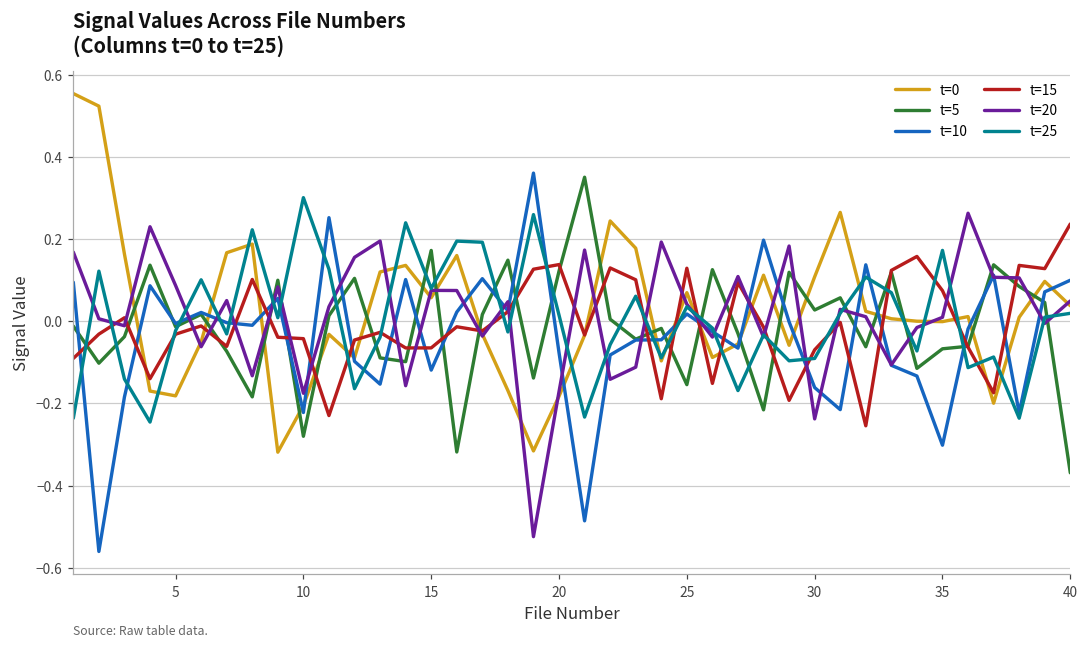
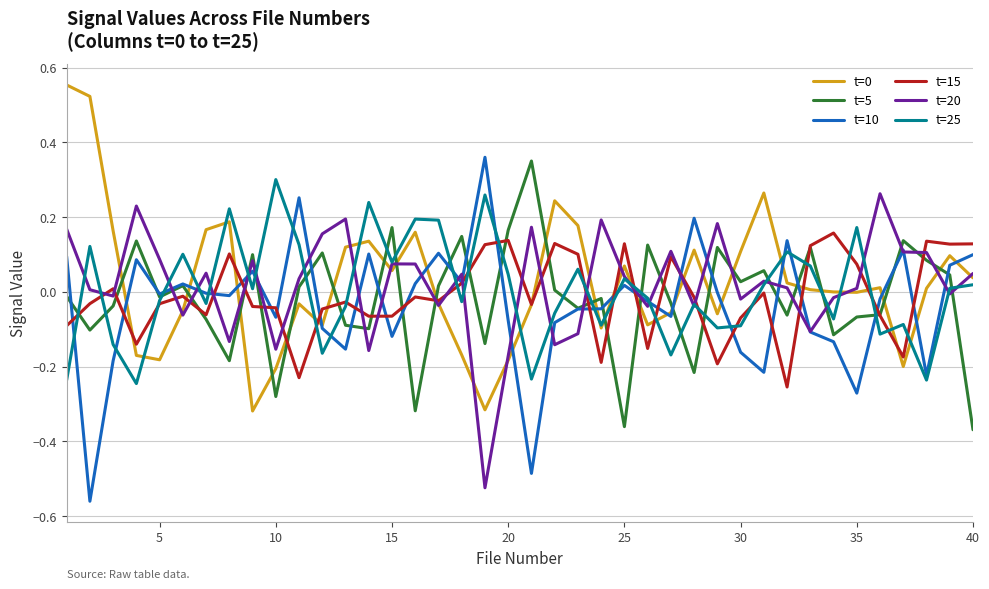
  {
    "t=0": {
      "5": -0.18,
      "10": -0.21,
      "15": 0.06,
      "20": -0.18,
      "25": 0.07,
      "30": 0.11,
      "35": 0.00,
      "40": 0.04
    },
    "t=5": {
      "5": -0.01,
      "10": -0.28,
      "15": 0.17,
-     "20": 0.12,
-     "25": -0.15,
+     "20": 0.17,
+     "25": -0.36,
      "30": 0.03,
      "35": -0.07,
      "40": -0.37
    },
    "t=10": {
      "5": -0.01,
-     "10": -0.22,
+     "10": -0.07,
      "15": -0.12,
      "20": -0.08,
      "25": 0.02,
      "30": -0.16,
-     "35": -0.30,
+     "35": -0.27,
      "40": 0.10
    },
    "t=15": {
      "5": -0.03,
      "10": -0.04,
      "15": -0.06,
      "20": 0.14,
      "25": 0.13,
      "30": -0.07,
      "35": 0.07,
-     "40": 0.24
+     "40": 0.13
    },
    "t=20": {
      "5": 0.09,
-     "10": -0.18,
+     "10": -0.15,
      "20": -0.17,
-     "30": -0.24,
+     "30": -0.02,
      "35": 0.01,
      "40": 0.05
    },
    "t=25": {
      "5": -0.02,
      "10": 0.30,
-     "20": 0.01,
+     "20": 0.05,
      "30": -0.09,
      "35": 0.17,
      "40": 0.02
    }
  }
